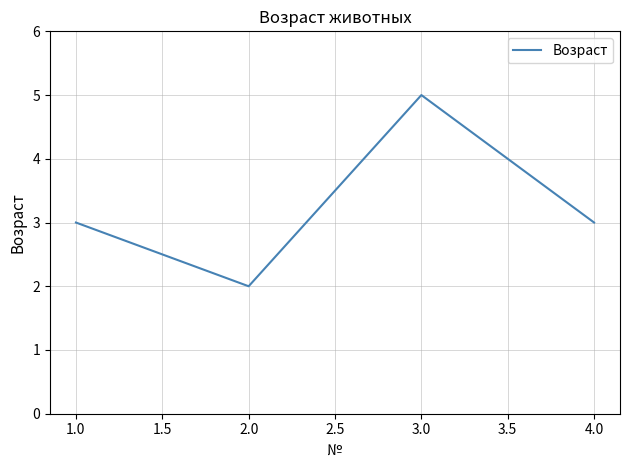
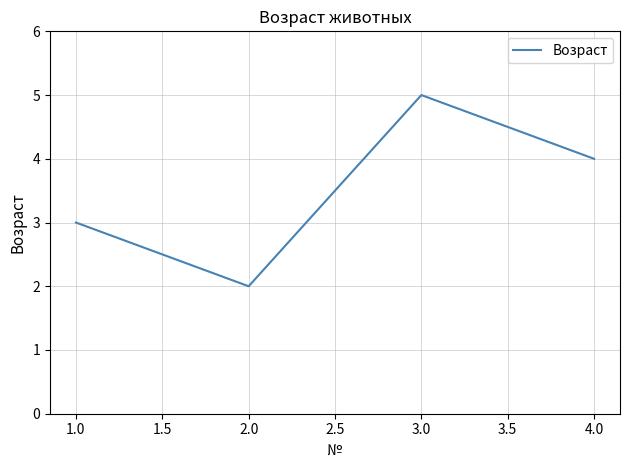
  {
    "1.0": 3,
    "2.0": 2,
    "3.0": 5,
-   "4.0": 3
+   "4.0": 4
  }
